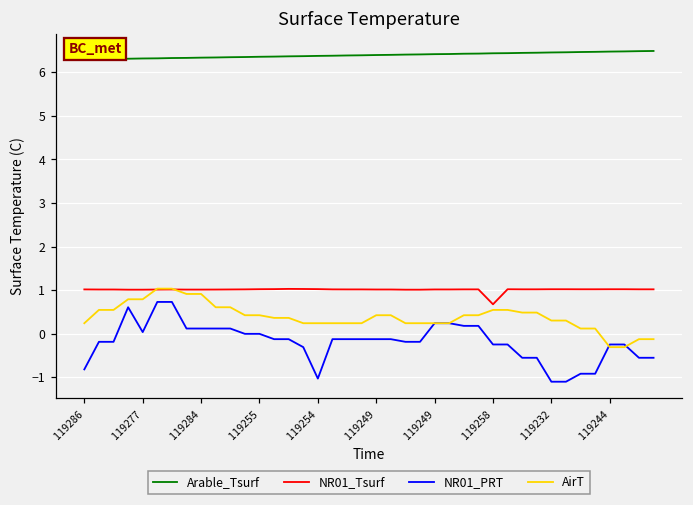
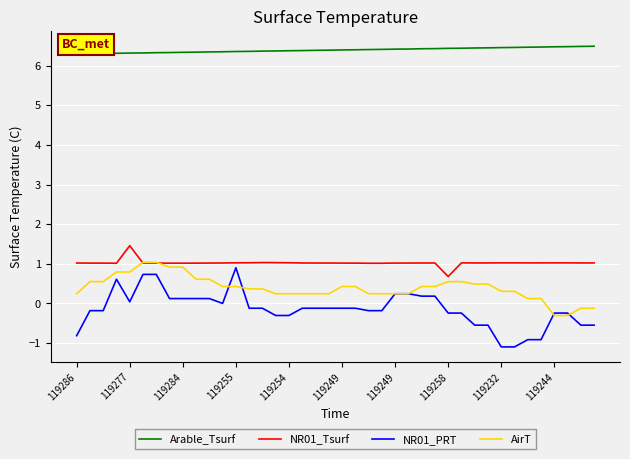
  {
    "Arable_Tsurf": {
      "119277": 6.3,
      "119284": 6.3,
      "119255": 6.4,
      "119254": 6.4,
      "119258": 6.4,
      "119232": 6.5,
      "119244": 6.5
    },
    "NR01_Tsurf": {
      "119286": 1.0,
-     "119277": 1.0,
+     "119277": 1.5,
      "119284": 1.0,
      "119255": 1.0,
      "119254": 1.0,
      "119258": 0.7,
      "119232": 1.0,
      "119244": 1.0
    },
    "NR01_PRT": {
      "119286": -0.8,
      "119277": 0.0,
      "119284": 0.1,
-     "119255": 0.0,
-     "119254": -1.0,
+     "119255": 0.9,
+     "119254": -0.3,
      "119258": -0.2,
      "119232": -1.1
    },
    "AirT": {
      "119286": 0.2,
      "119277": 0.8,
      "119284": 0.9,
      "119255": 0.4,
      "119254": 0.2,
      "119258": 0.5,
      "119232": 0.3
    }
  }
